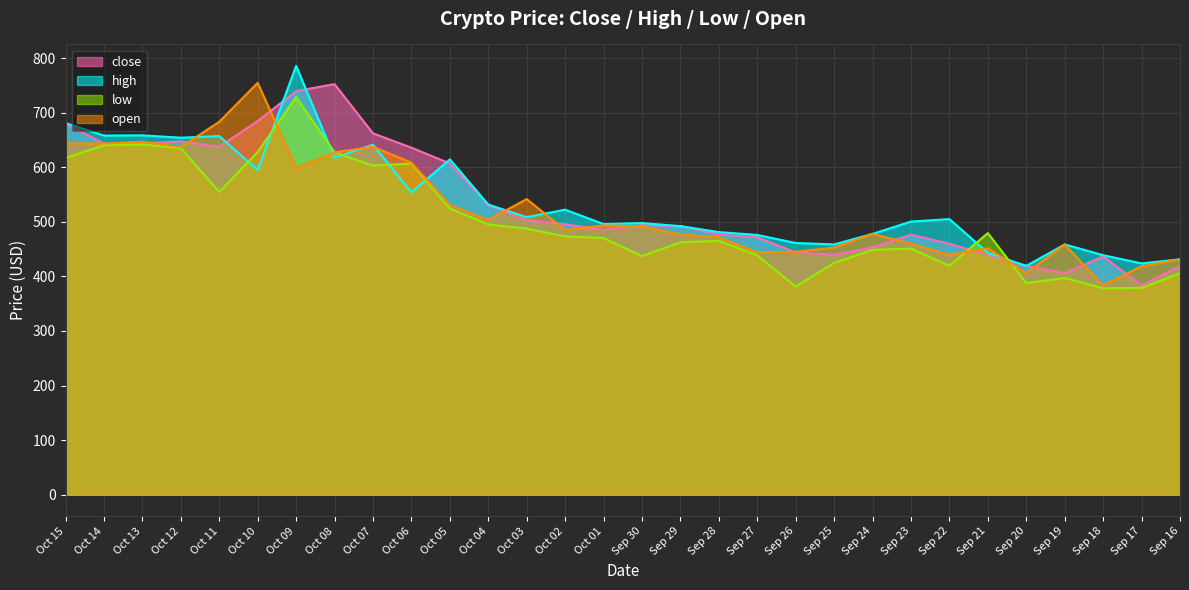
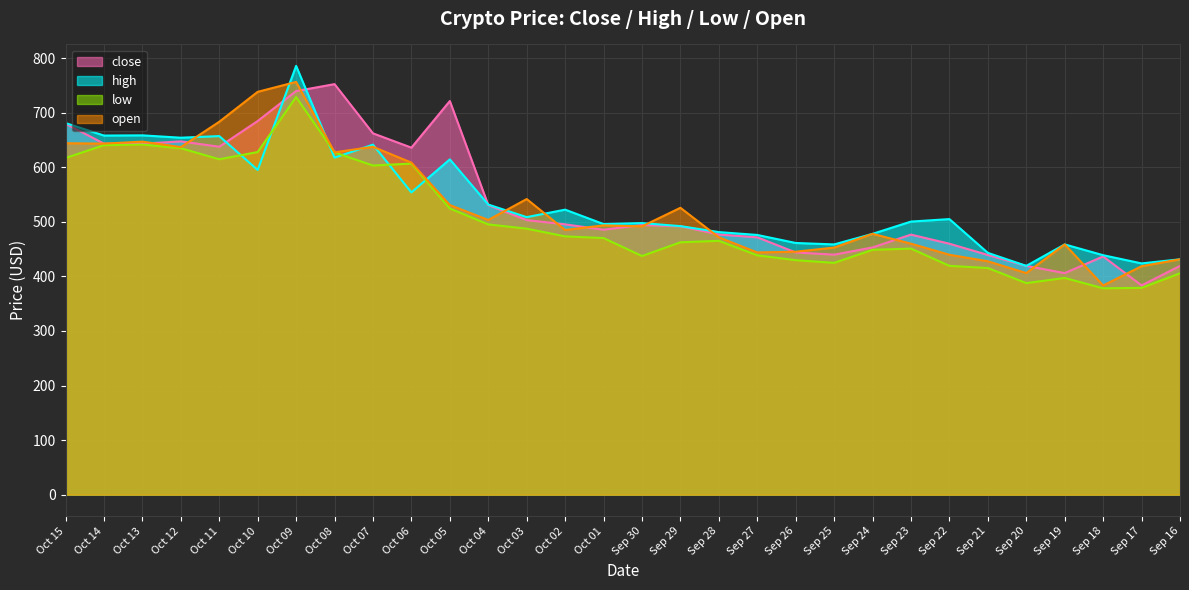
  {
    "close": {
      "Oct 12": 650,
      "Oct 11": 640,
      "Oct 10": 680,
      "Oct 09": 740,
      "Oct 08": 750,
      "Oct 07": 660,
      "Oct 06": 640,
-     "Oct 05": 610,
+     "Oct 05": 720,
      "Oct 03": 500,
      "Oct 02": 500,
      "Oct 01": 490,
      "Sep 25": 440,
      "Sep 23": 480,
      "Sep 22": 460,
      "Sep 19": 410,
      "Sep 16": 420
    },
    "high": {
      "Oct 14": 660,
      "Oct 13": 660,
      "Oct 12": 650,
      "Oct 11": 660,
      "Oct 10": 600,
      "Oct 09": 790,
      "Oct 08": 620,
      "Oct 06": 550,
      "Oct 05": 610,
      "Oct 03": 510,
      "Oct 02": 520,
      "Sep 26": 460,
      "Sep 25": 460,
      "Sep 23": 500,
      "Sep 22": 510,
      "Sep 17": 420
    },
    "low": {
      "Oct 15": 620,
-     "Oct 11": 550,
+     "Oct 11": 610,
      "Oct 10": 630,
      "Oct 09": 730,
      "Oct 07": 600,
      "Oct 05": 520,
      "Oct 04": 500,
      "Oct 03": 490,
      "Oct 02": 470,
      "Oct 01": 470,
      "Sep 30": 440,
      "Sep 29": 460,
      "Sep 28": 470,
      "Sep 27": 440,
-     "Sep 26": 380,
+     "Sep 26": 430,
      "Sep 25": 420,
      "Sep 23": 450,
      "Sep 22": 420,
-     "Sep 21": 480,
+     "Sep 21": 420,
      "Sep 20": 390,
      "Sep 19": 400,
      "Sep 18": 380,
      "Sep 16": 410
    },
    "open": {
      "Oct 15": 640,
      "Oct 11": 680,
-     "Oct 10": 750,
-     "Oct 09": 600,
+     "Oct 10": 740,
+     "Oct 09": 760,
      "Oct 05": 530,
      "Oct 04": 500,
      "Oct 03": 540,
      "Oct 02": 490,
-     "Sep 29": 480,
+     "Sep 29": 530,
      "Sep 28": 470,
      "Sep 27": 440,
      "Sep 25": 450,
      "Sep 23": 460,
      "Sep 22": 440,
-     "Sep 21": 450,
+     "Sep 21": 430,
      "Sep 20": 410,
      "Sep 18": 380,
      "Sep 17": 420
    }
  }
